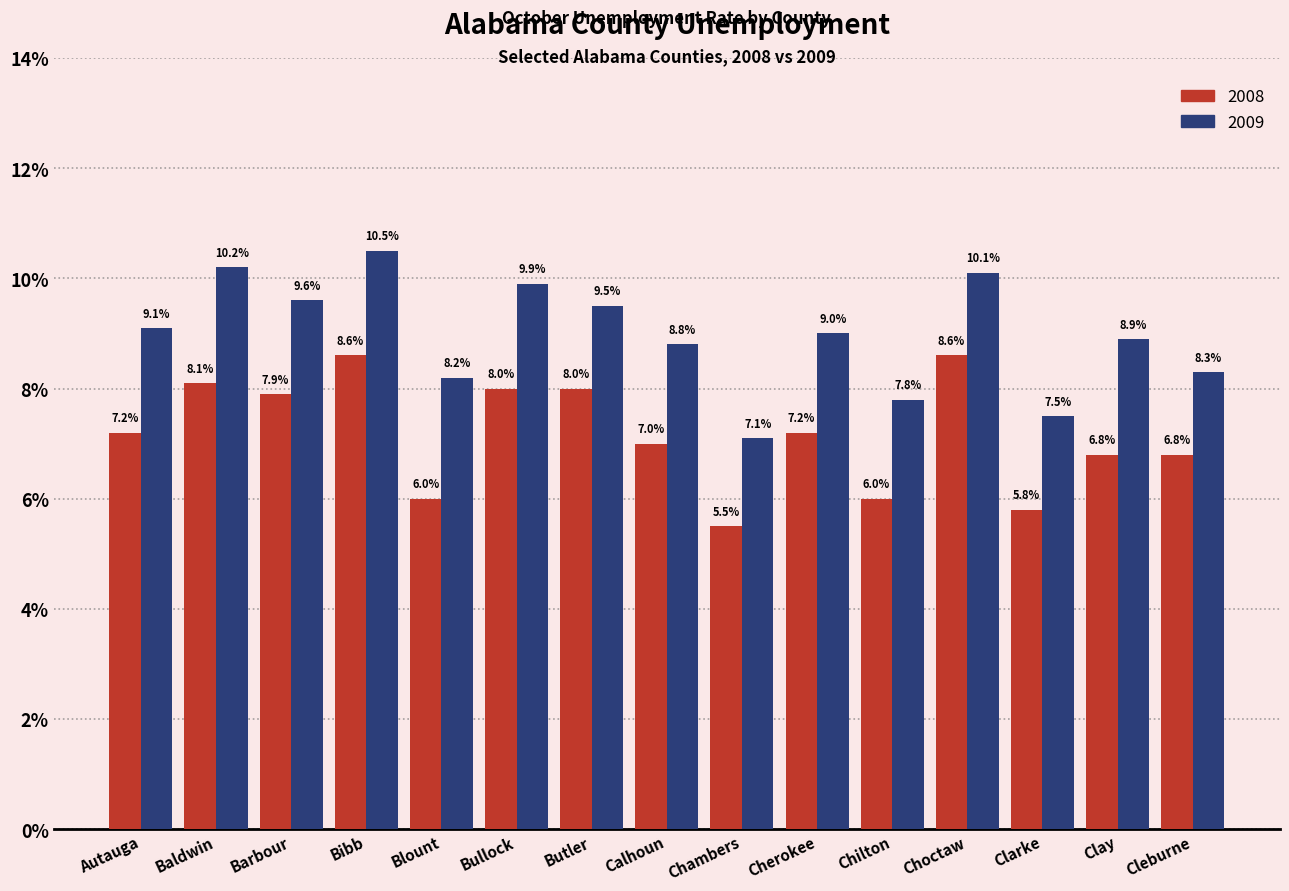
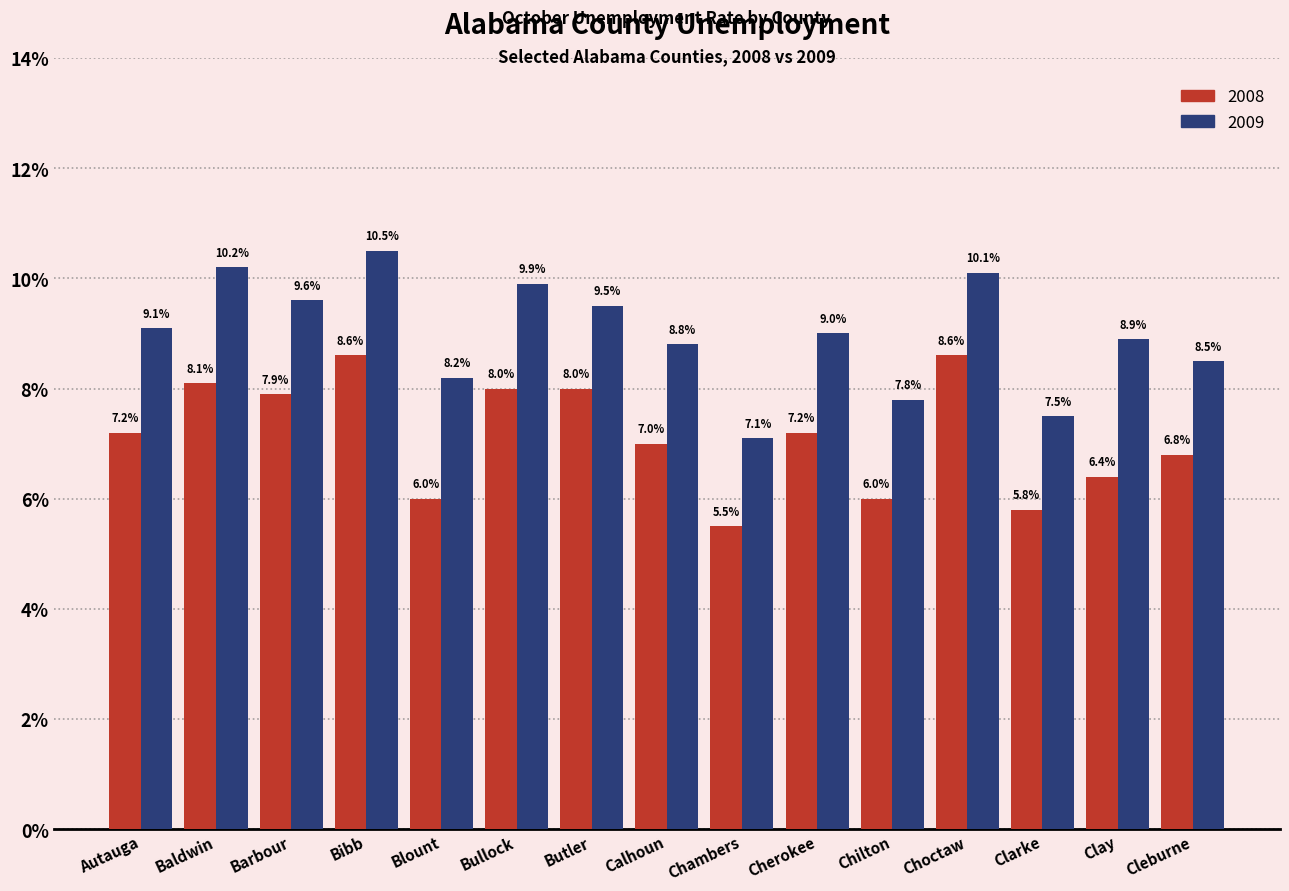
  {
    "2008": {
      "Autauga": "7.2%",
      "Baldwin": "8.1%",
      "Barbour": "7.9%",
      "Bibb": "8.6%",
      "Blount": "6.0%",
      "Bullock": "8.0%",
      "Butler": "8.0%",
      "Calhoun": "7.0%",
      "Chambers": "5.5%",
      "Cherokee": "7.2%",
      "Chilton": "6.0%",
      "Choctaw": "8.6%",
      "Clarke": "5.8%",
-     "Clay": "6.8%",
+     "Clay": "6.4%",
      "Cleburne": "6.8%"
    },
    "2009": {
      "Autauga": "9.1%",
      "Baldwin": "10.2%",
      "Barbour": "9.6%",
      "Bibb": "10.5%",
      "Blount": "8.2%",
      "Bullock": "9.9%",
      "Butler": "9.5%",
      "Calhoun": "8.8%",
      "Chambers": "7.1%",
      "Cherokee": "9.0%",
      "Chilton": "7.8%",
      "Choctaw": "10.1%",
      "Clarke": "7.5%",
      "Clay": "8.9%",
-     "Cleburne": "8.3%"
+     "Cleburne": "8.5%"
    }
  }
